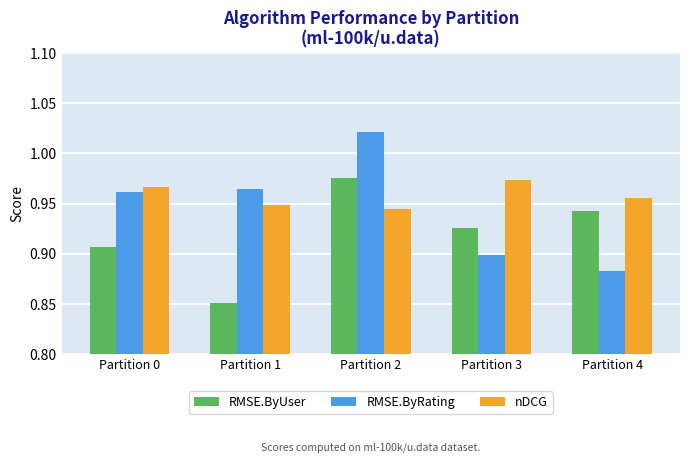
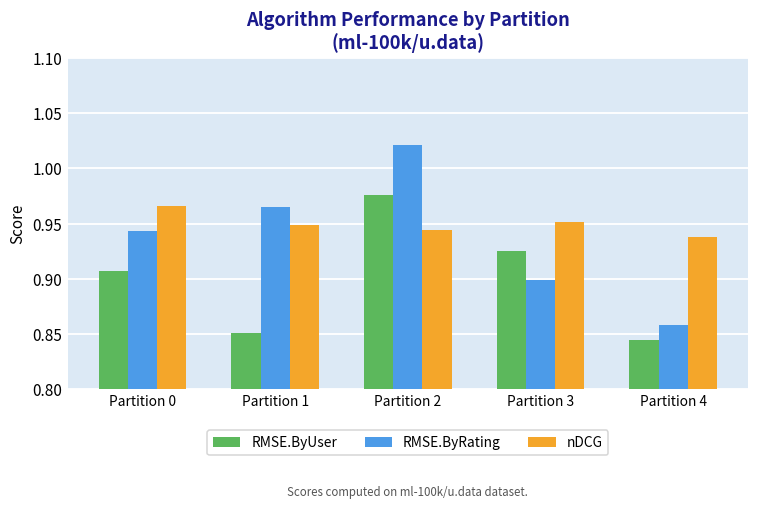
  {
    "RMSE.ByUser": {
      "Partition 0": 0.907,
      "Partition 1": 0.851,
      "Partition 2": 0.976,
      "Partition 3": 0.925,
-     "Partition 4": 0.942
+     "Partition 4": 0.845
    },
    "RMSE.ByRating": {
-     "Partition 0": 0.961,
+     "Partition 0": 0.943,
      "Partition 1": 0.965,
      "Partition 2": 1.021,
      "Partition 3": 0.899,
-     "Partition 4": 0.883
+     "Partition 4": 0.858
    },
    "nDCG": {
      "Partition 0": 0.966,
      "Partition 1": 0.949,
      "Partition 2": 0.945,
-     "Partition 3": 0.974,
-     "Partition 4": 0.955
+     "Partition 3": 0.952,
+     "Partition 4": 0.938
    }
  }
